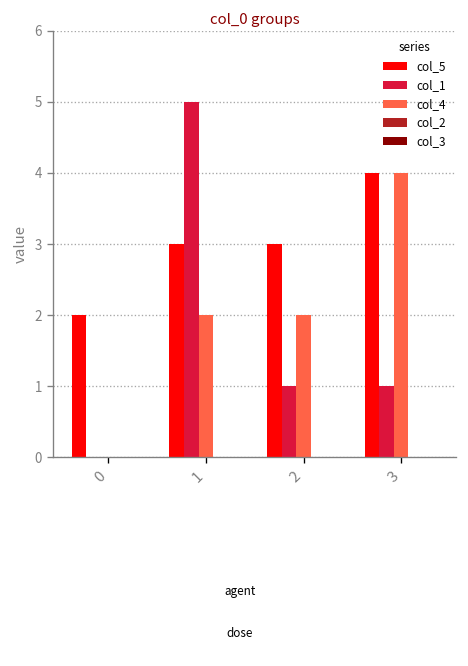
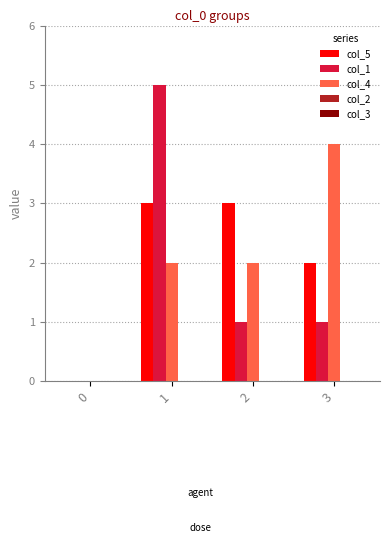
  {
    "col_5": {
-     "0": 2,
+     "0": 0,
      "1": 3,
      "2": 3,
-     "3": 4
+     "3": 2
    },
    "col_4": {
      "0": 0,
      "1": 2,
      "2": 2,
      "3": 4
    },
    "col_3": {
      "0": 0,
      "1": 0,
      "2": 0,
      "3": 0
    }
  }
